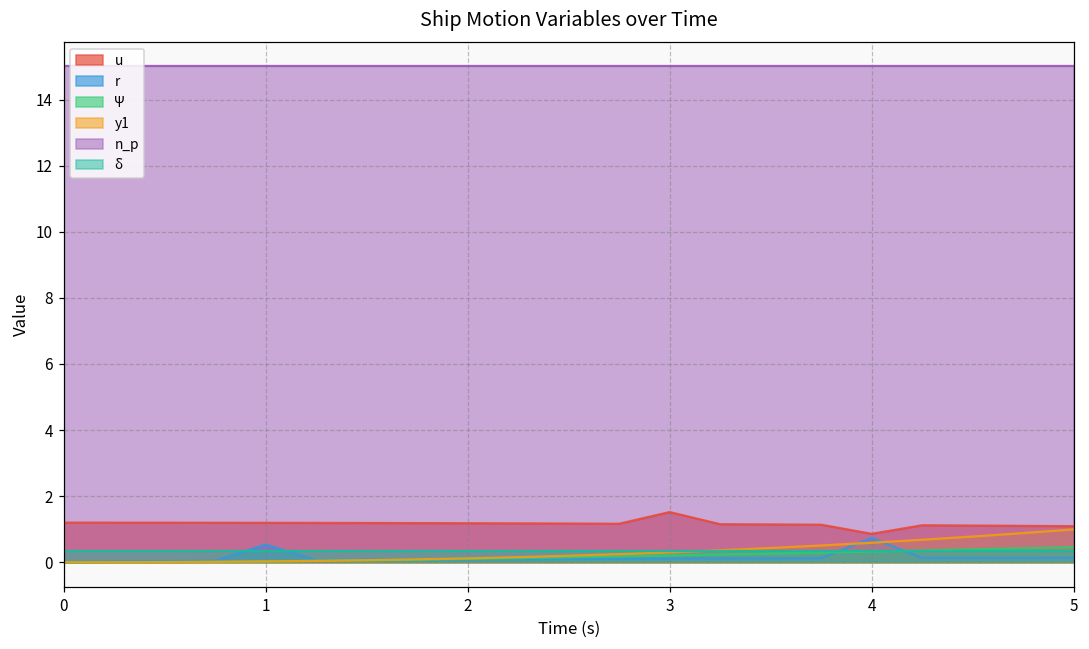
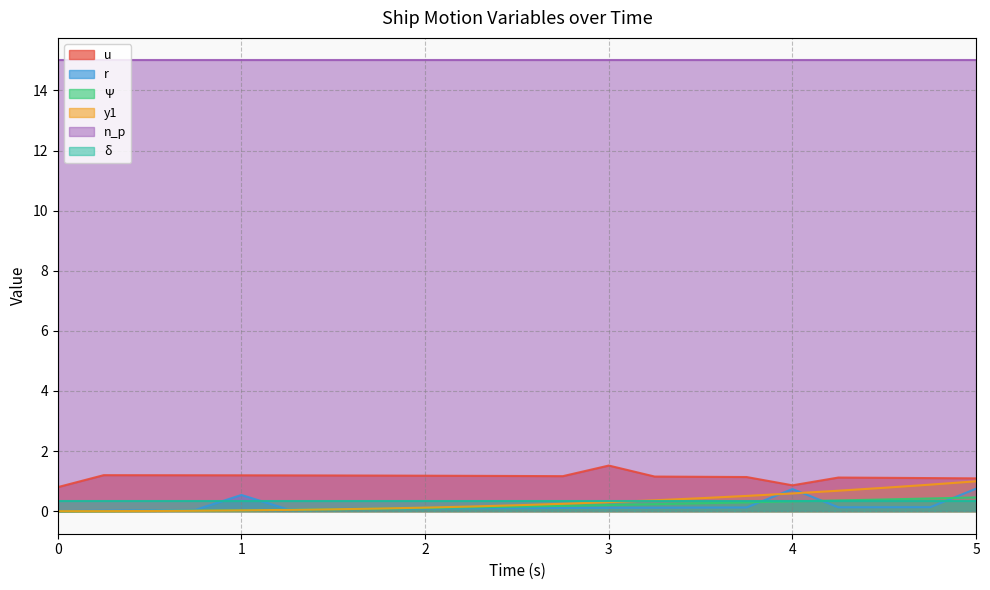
  {
    "u": {
-     "0": 1.2,
+     "0": 0.8,
      "1": 1.2,
      "2": 1.2,
      "3": 1.5,
      "4": 0.9,
      "5": 1.1
    },
    "r": {
      "1": 0.5,
      "3": 0.1,
      "4": 0.7,
-     "5": 0.1
+     "5": 0.7
    },
    "y1": {
      "4": 0.6,
      "5": 1.0
    },
    "n_p": {
      "0": 15.0,
      "1": 15.0,
      "2": 15.0,
      "3": 15.0,
      "4": 15.0,
      "5": 15.0
    }
  }
